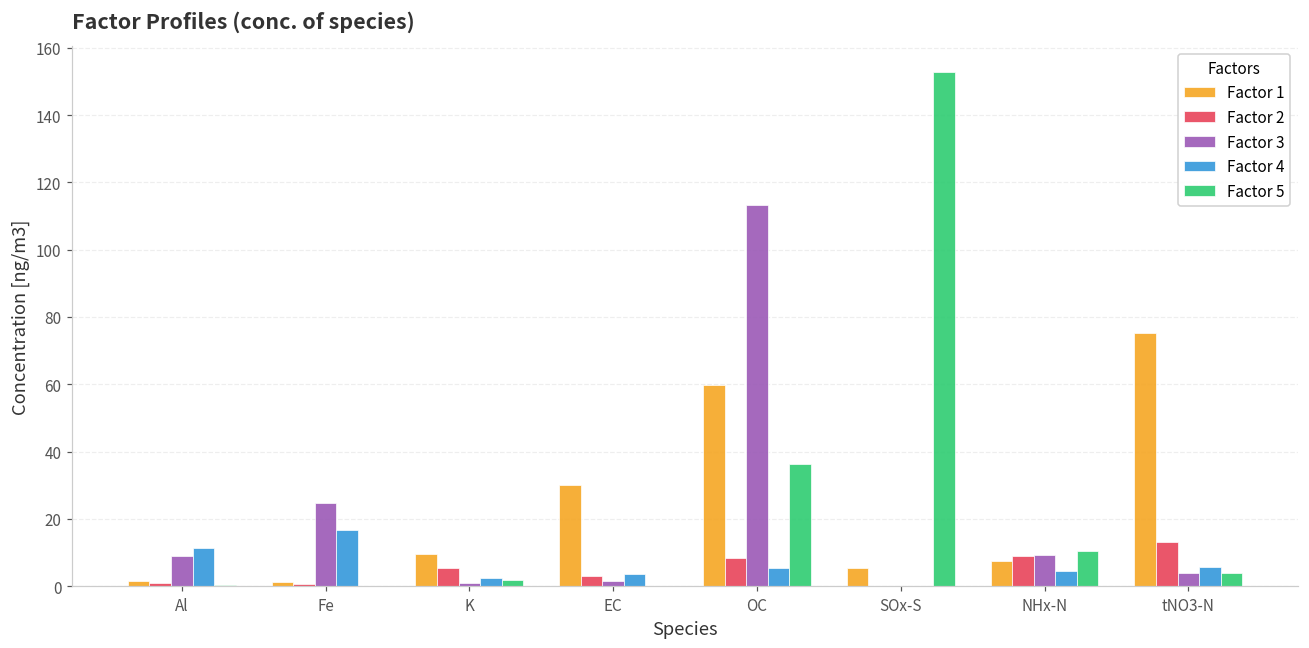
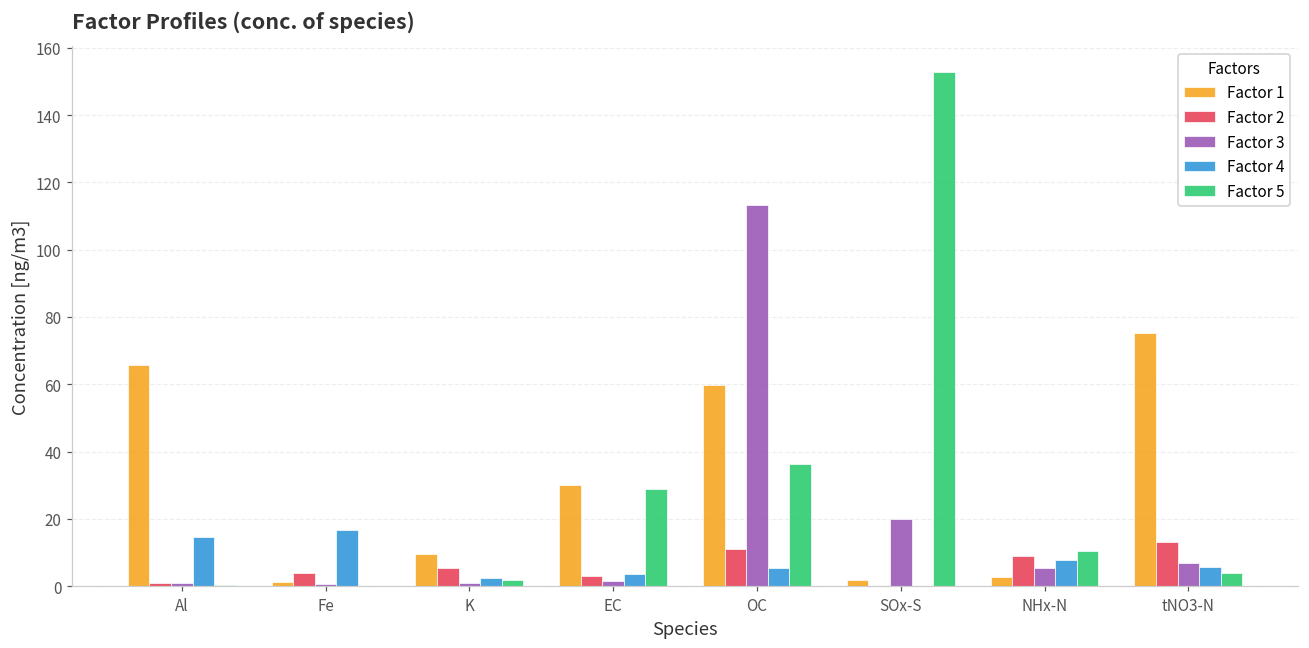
  {
    "Factor 1": {
-     "Al": 1,
+     "Al": 66,
      "Fe": 1,
      "K": 9,
      "EC": 30,
      "OC": 60,
-     "SOx-S": 5,
-     "NHx-N": 7,
+     "SOx-S": 2,
+     "NHx-N": 3,
      "tNO3-N": 75
    },
    "Factor 2": {
      "Al": 1,
-     "Fe": 1,
+     "Fe": 4,
      "K": 5,
      "EC": 3,
-     "OC": 8,
+     "OC": 11,
      "SOx-S": 0,
      "NHx-N": 9,
      "tNO3-N": 13
    },
    "Factor 3": {
-     "Al": 9,
-     "Fe": 25,
+     "Al": 1,
+     "Fe": 1,
      "K": 1,
      "EC": 2,
      "OC": 113,
-     "SOx-S": 0,
-     "NHx-N": 9,
-     "tNO3-N": 4
+     "SOx-S": 20,
+     "NHx-N": 5,
+     "tNO3-N": 7
    },
    "Factor 4": {
-     "Al": 11,
+     "Al": 15,
      "Fe": 17,
      "K": 2,
      "EC": 4,
      "OC": 5,
      "SOx-S": 0,
-     "NHx-N": 4,
+     "NHx-N": 8,
      "tNO3-N": 6
    },
    "Factor 5": {
      "K": 2,
-     "EC": 0,
+     "EC": 29,
      "OC": 36,
      "SOx-S": 153,
      "NHx-N": 10,
      "tNO3-N": 4
    }
  }
